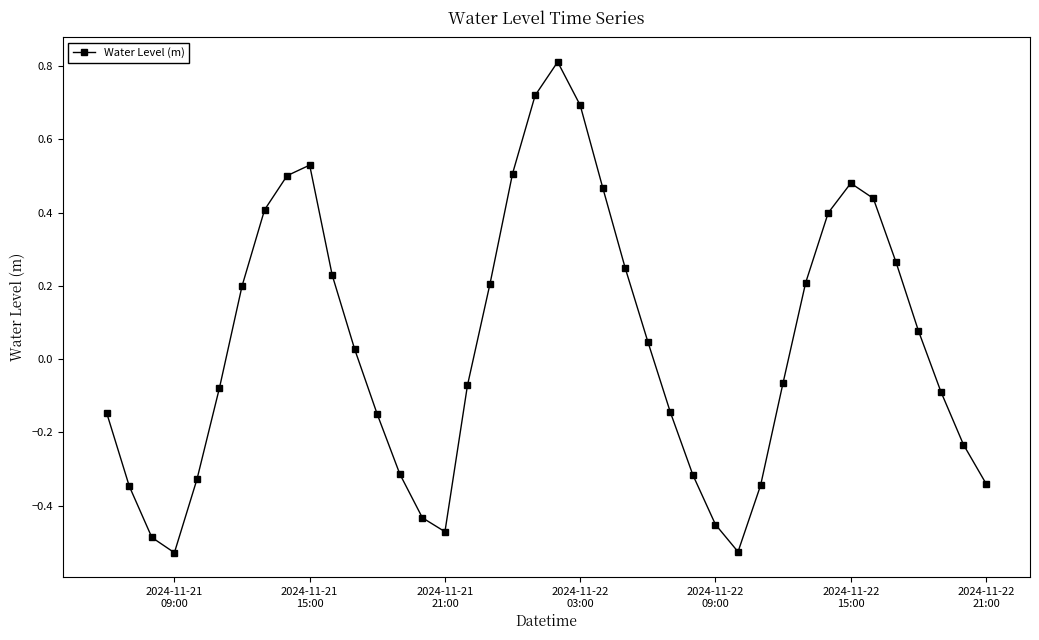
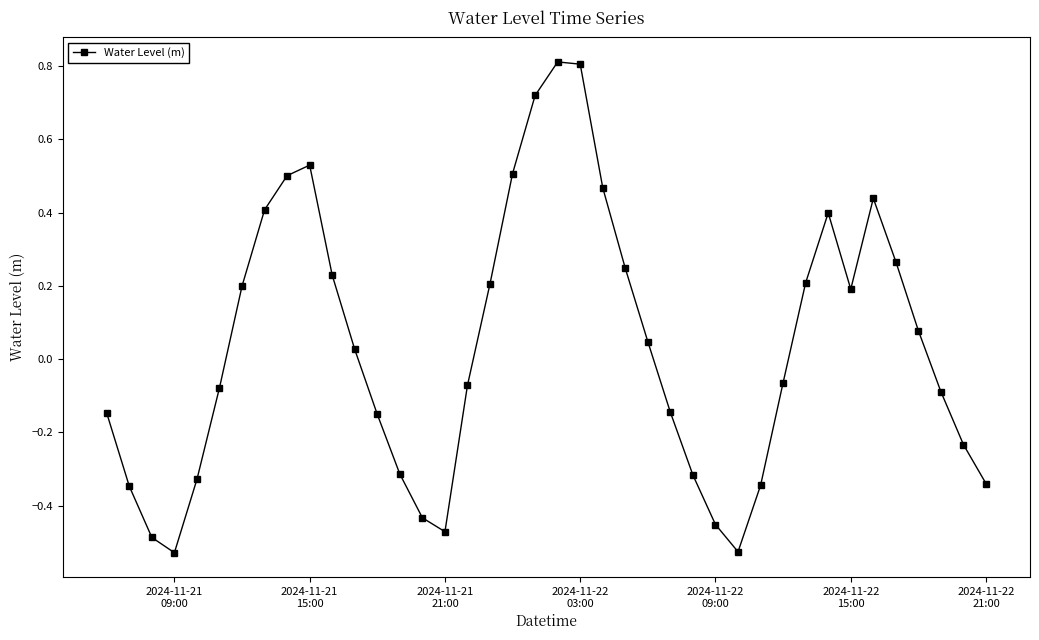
  {
    "2024-11-21 09:00": -0.53,
    "2024-11-21 15:00": 0.53,
    "2024-11-21 21:00": -0.47,
-   "2024-11-22 03:00": 0.69,
+   "2024-11-22 03:00": 0.81,
    "2024-11-22 09:00": -0.45,
-   "2024-11-22 15:00": 0.48,
+   "2024-11-22 15:00": 0.19,
    "2024-11-22 21:00": -0.34
  }
